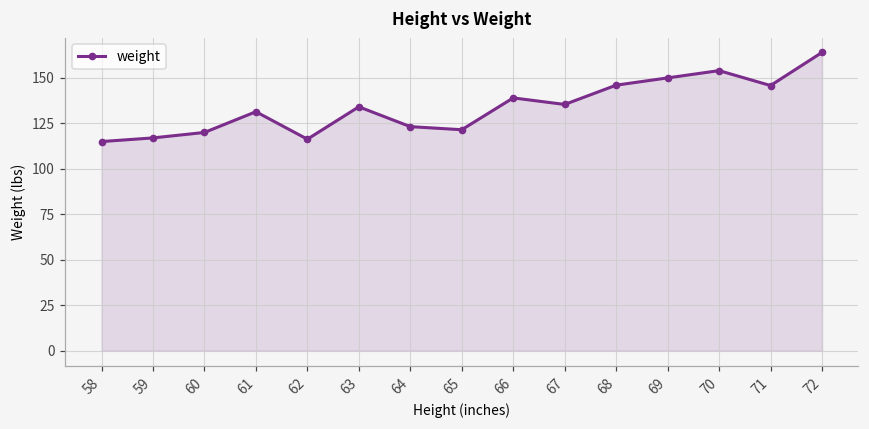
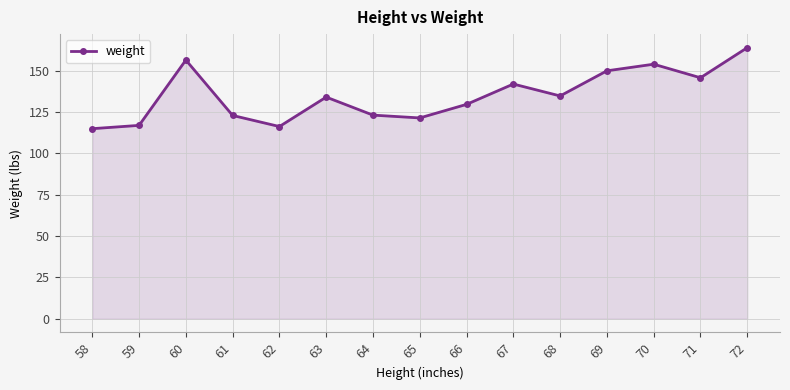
  {
    "58": 115,
    "59": 117,
-   "60": 120,
-   "61": 131,
+   "60": 157,
+   "61": 123,
    "62": 116,
    "63": 134,
    "64": 123,
    "65": 122,
-   "66": 139,
-   "67": 135,
-   "68": 146,
+   "66": 130,
+   "67": 142,
+   "68": 135,
    "69": 150,
    "70": 154,
    "71": 146,
    "72": 164
  }
